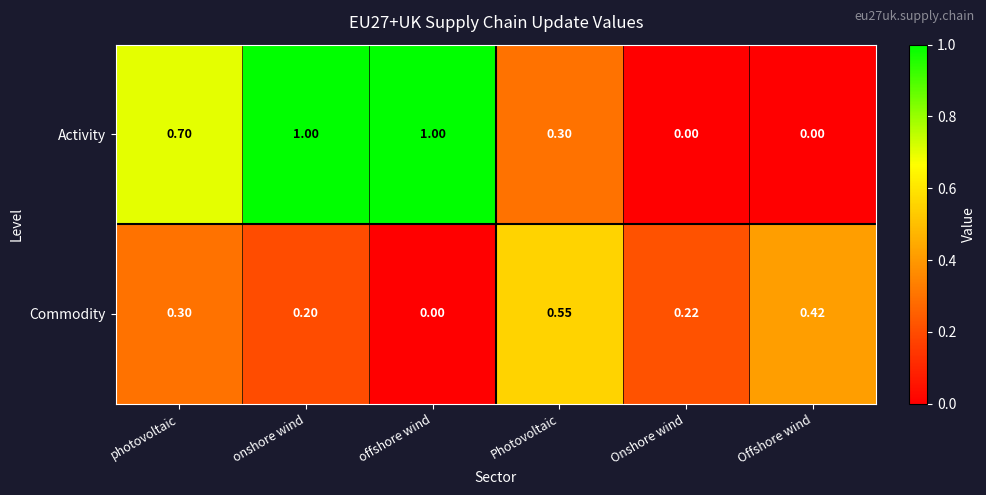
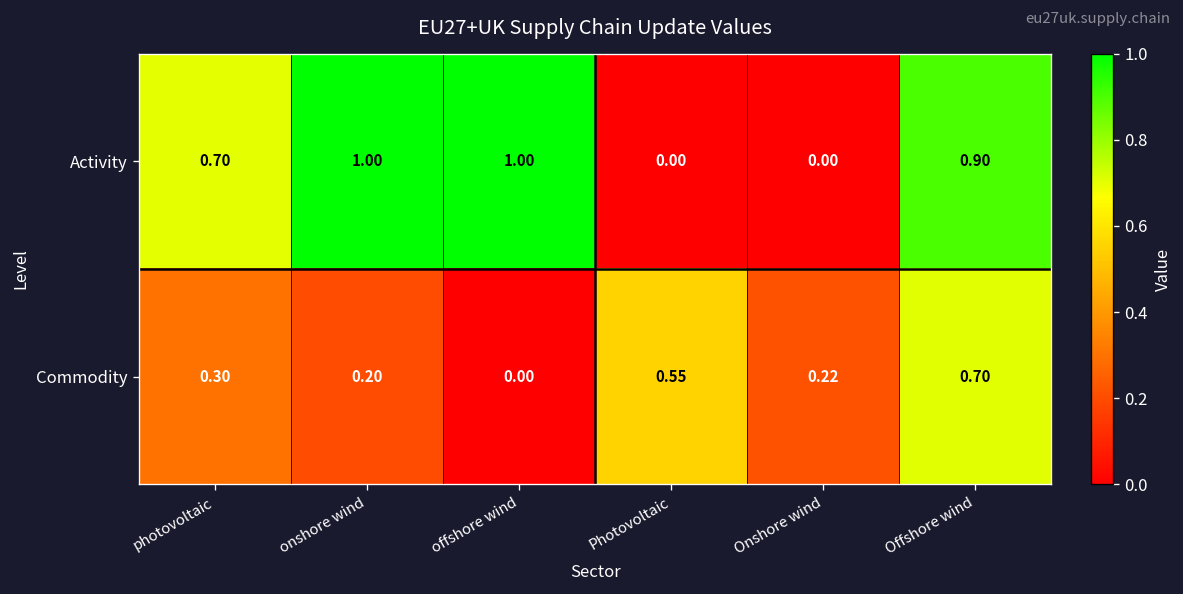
  {
    "Activity": {
      "photovoltaic": 0.70,
      "onshore wind": 1.00,
      "offshore wind": 1.00,
-     "Photovoltaic": 0.30,
+     "Photovoltaic": 0.00,
      "Onshore wind": 0.00,
-     "Offshore wind": 0.00
+     "Offshore wind": 0.90
    },
    "Commodity": {
      "photovoltaic": 0.30,
      "onshore wind": 0.20,
      "offshore wind": 0.00,
      "Photovoltaic": 0.55,
      "Onshore wind": 0.22,
-     "Offshore wind": 0.42
+     "Offshore wind": 0.70
    }
  }
